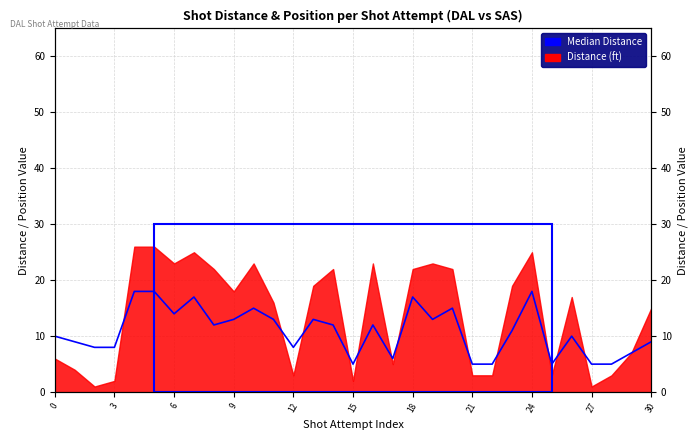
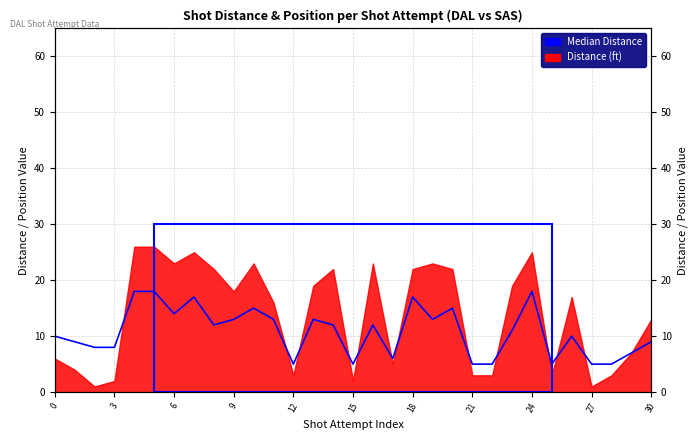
  {
    "Median Distance": {
      "0": 10,
      "3": 8,
      "6": 14,
      "9": 13,
-     "12": 8,
+     "12": 5,
      "15": 5,
      "18": 17,
      "21": 5,
      "24": 18,
      "27": 5,
      "30": 9
    },
    "Distance (ft)": {
      "6": 23,
      "9": 18,
      "18": 22,
      "24": 25,
-     "30": 15
+     "30": 13
    }
  }
